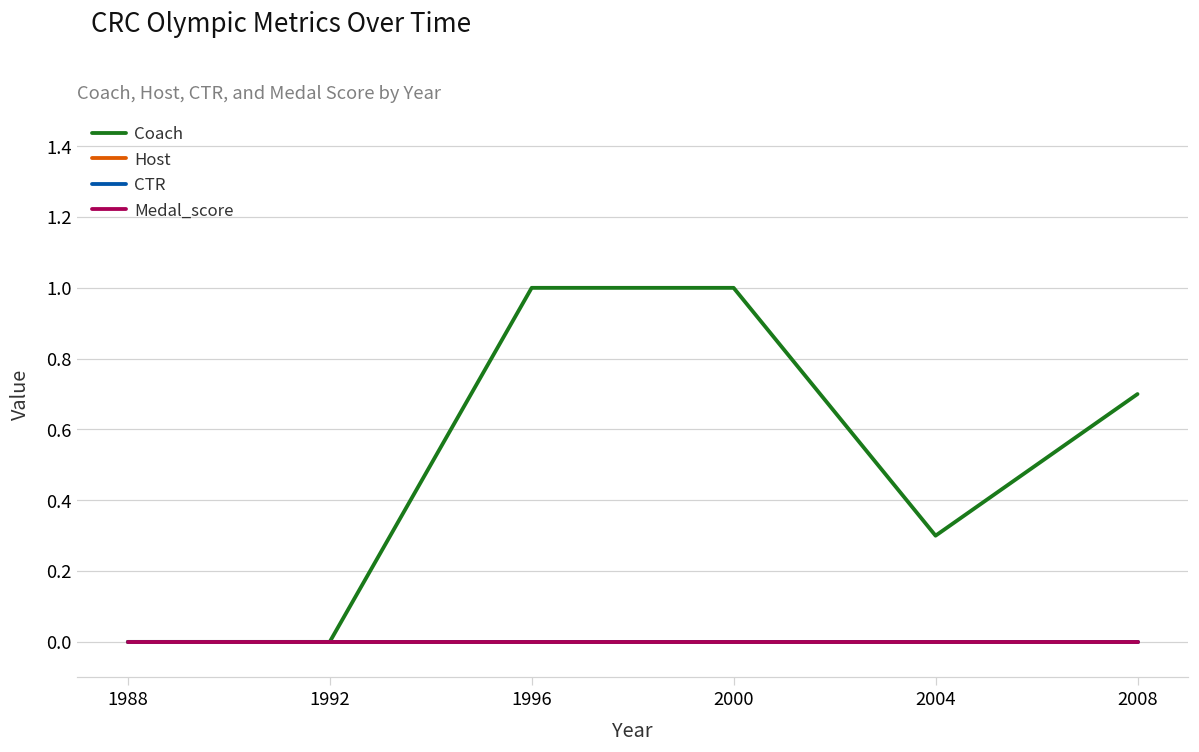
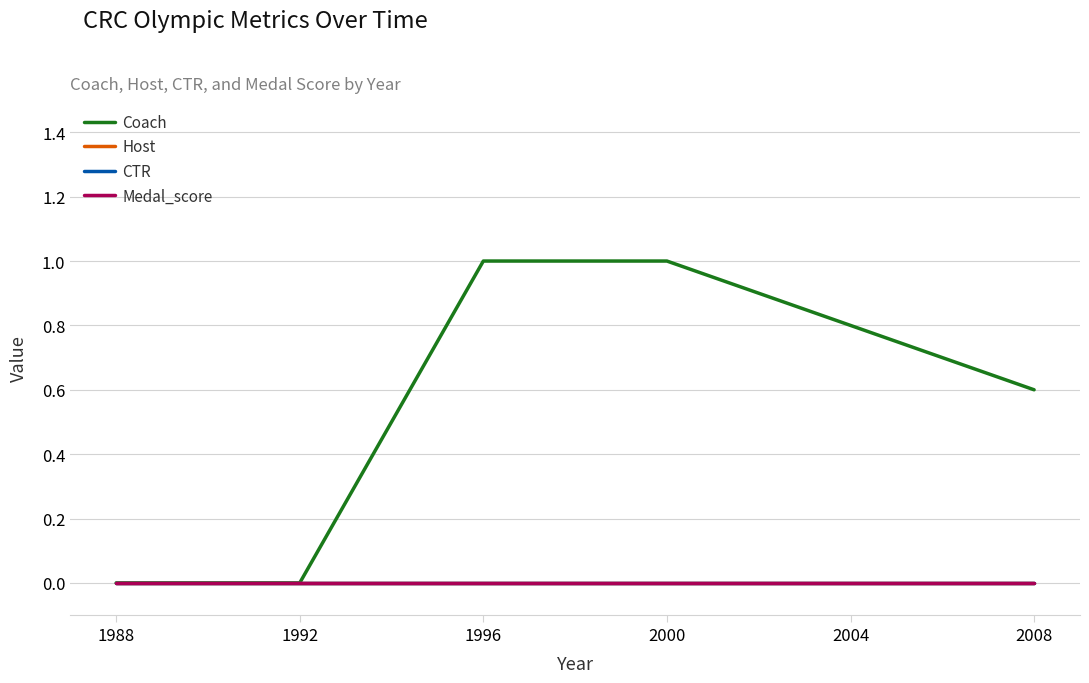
  {
    "Coach": {
      "1996": 1.0,
      "2000": 1.0,
-     "2004": 0.3,
-     "2008": 0.7
+     "2004": 0.8,
+     "2008": 0.6
    },
    "Medal_score": {
      "1996": 0.0,
      "2000": 0.0,
      "2004": 0.0,
      "2008": 0.0
    }
  }
